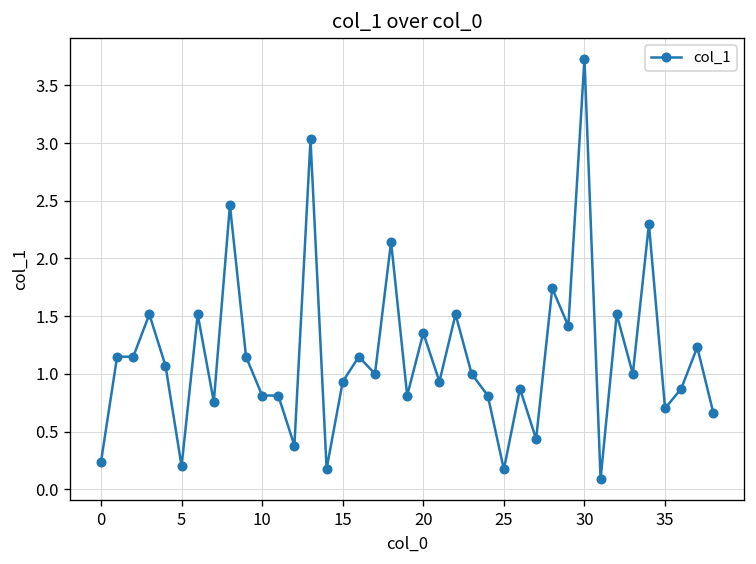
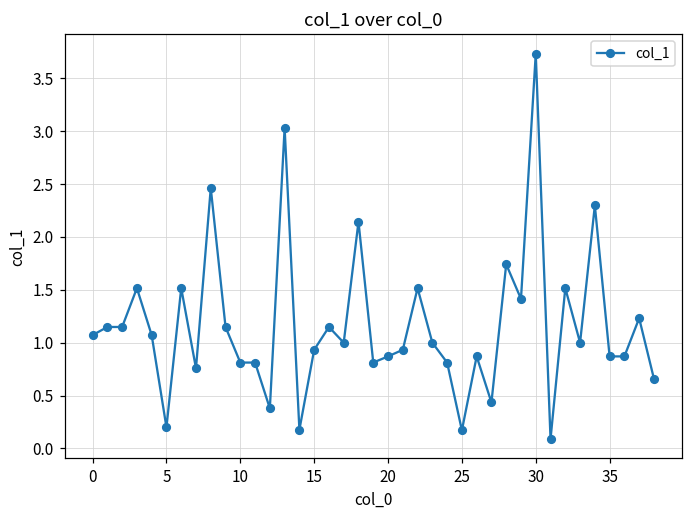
  {
-   "0": 0.2,
+   "0": 1.1,
    "5": 0.2,
    "10": 0.8,
    "15": 0.9,
-   "20": 1.4,
+   "20": 0.9,
    "25": 0.2,
    "30": 3.7,
-   "35": 0.7
+   "35": 0.9
  }
